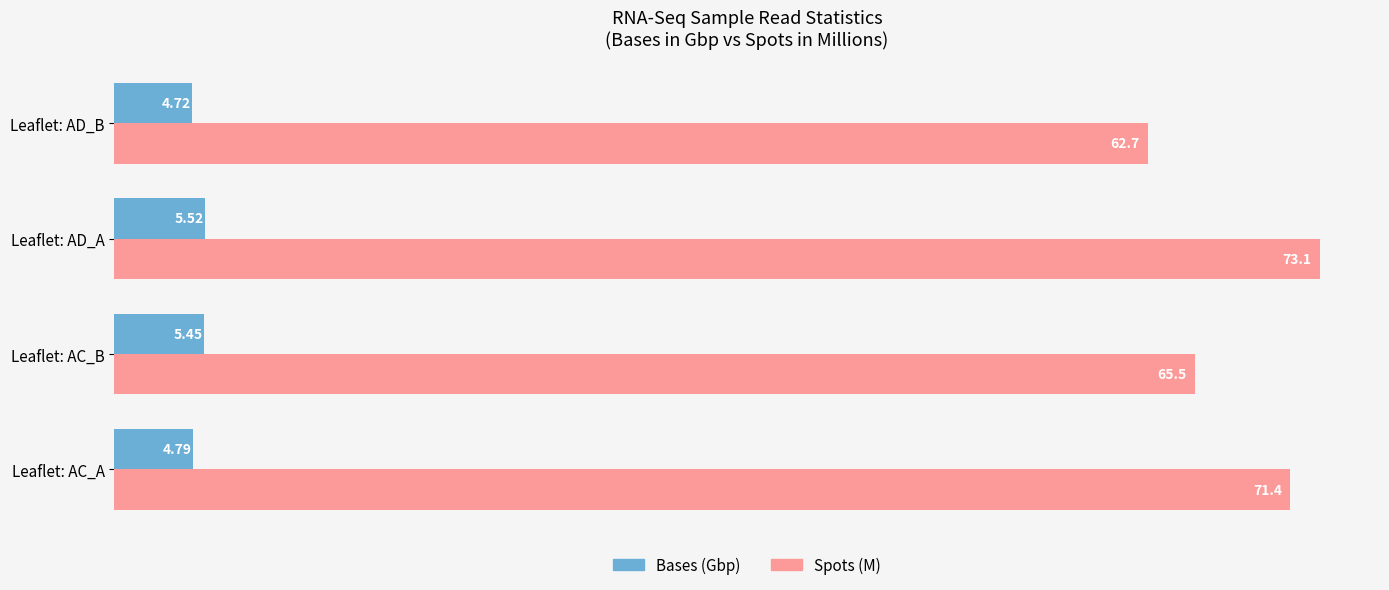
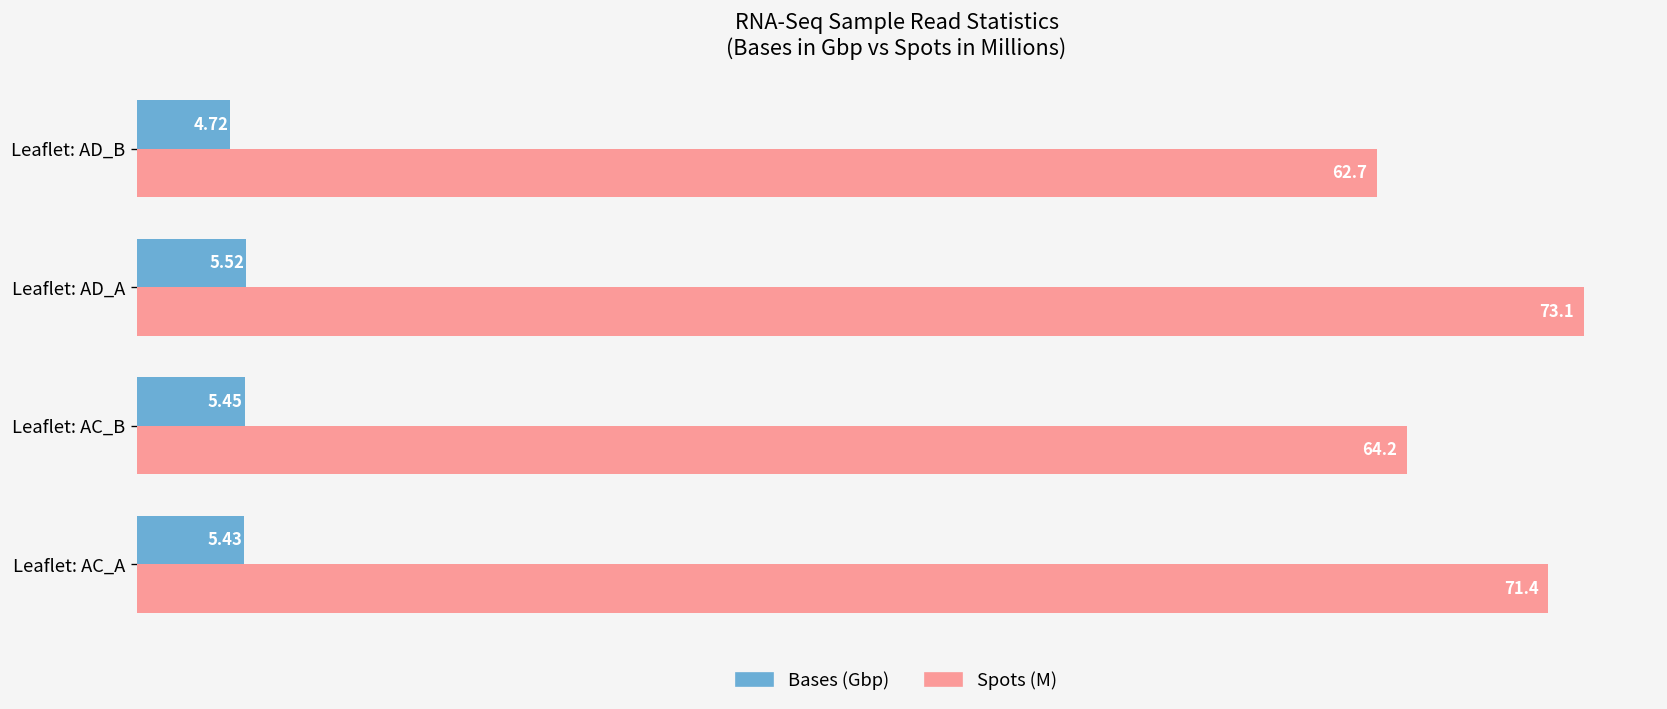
  {
    "Bases (Gbp)": {
      "Leaflet: AD_B": 4.72,
      "Leaflet: AD_A": 5.52,
      "Leaflet: AC_B": 5.45,
-     "Leaflet: AC_A": 4.79
+     "Leaflet: AC_A": 5.43
    },
    "Spots (M)": {
      "Leaflet: AD_B": 62.7,
      "Leaflet: AD_A": 73.1,
-     "Leaflet: AC_B": 65.5,
+     "Leaflet: AC_B": 64.2,
      "Leaflet: AC_A": 71.4
    }
  }
